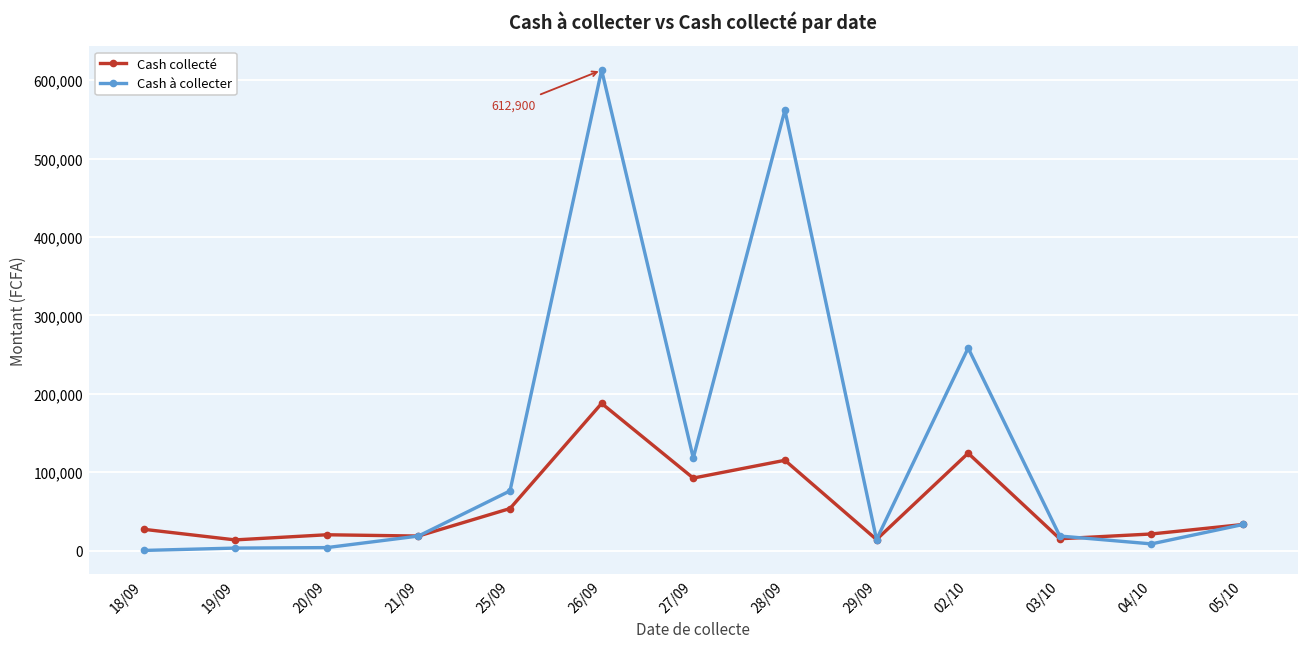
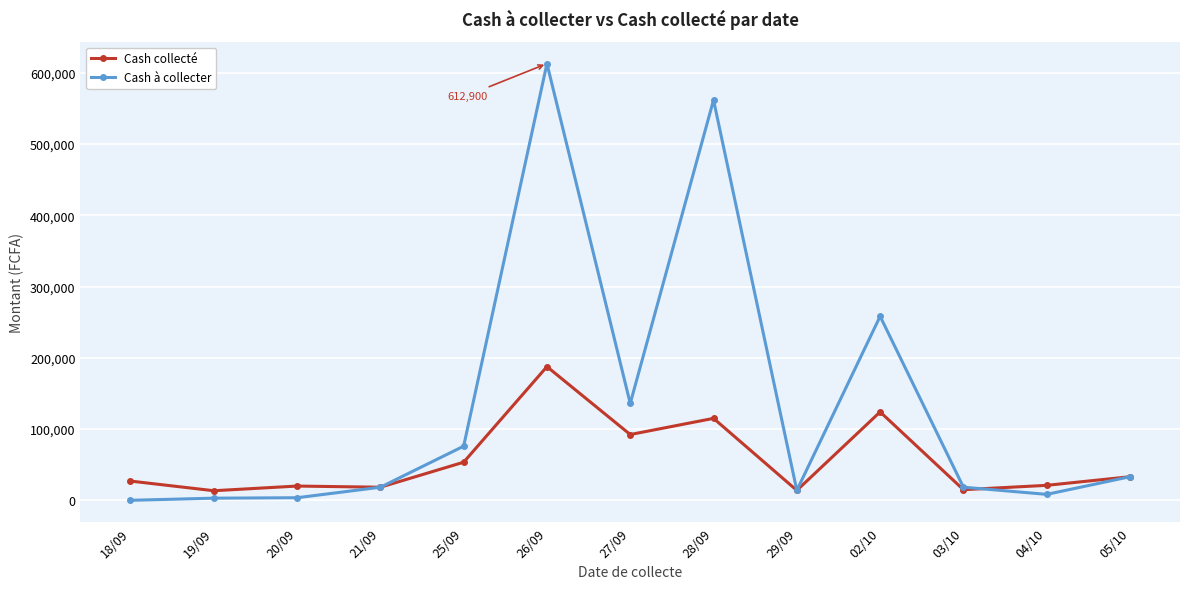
  {
    "Cash collecté": {
      "18/09": "30,000",
      "19/09": "10,000",
      "20/09": "20,000",
      "25/09": "50,000",
      "26/09": "190,000",
      "27/09": "90,000",
      "28/09": "120,000",
      "02/10": "120,000",
      "04/10": "20,000"
    },
    "Cash à collecter": {
      "18/09": "0",
      "19/09": "0",
      "20/09": "0",
      "25/09": "80,000",
-     "27/09": "120,000",
+     "27/09": "140,000",
      "28/09": "560,000",
      "02/10": "260,000",
      "04/10": "10,000"
    }
  }
